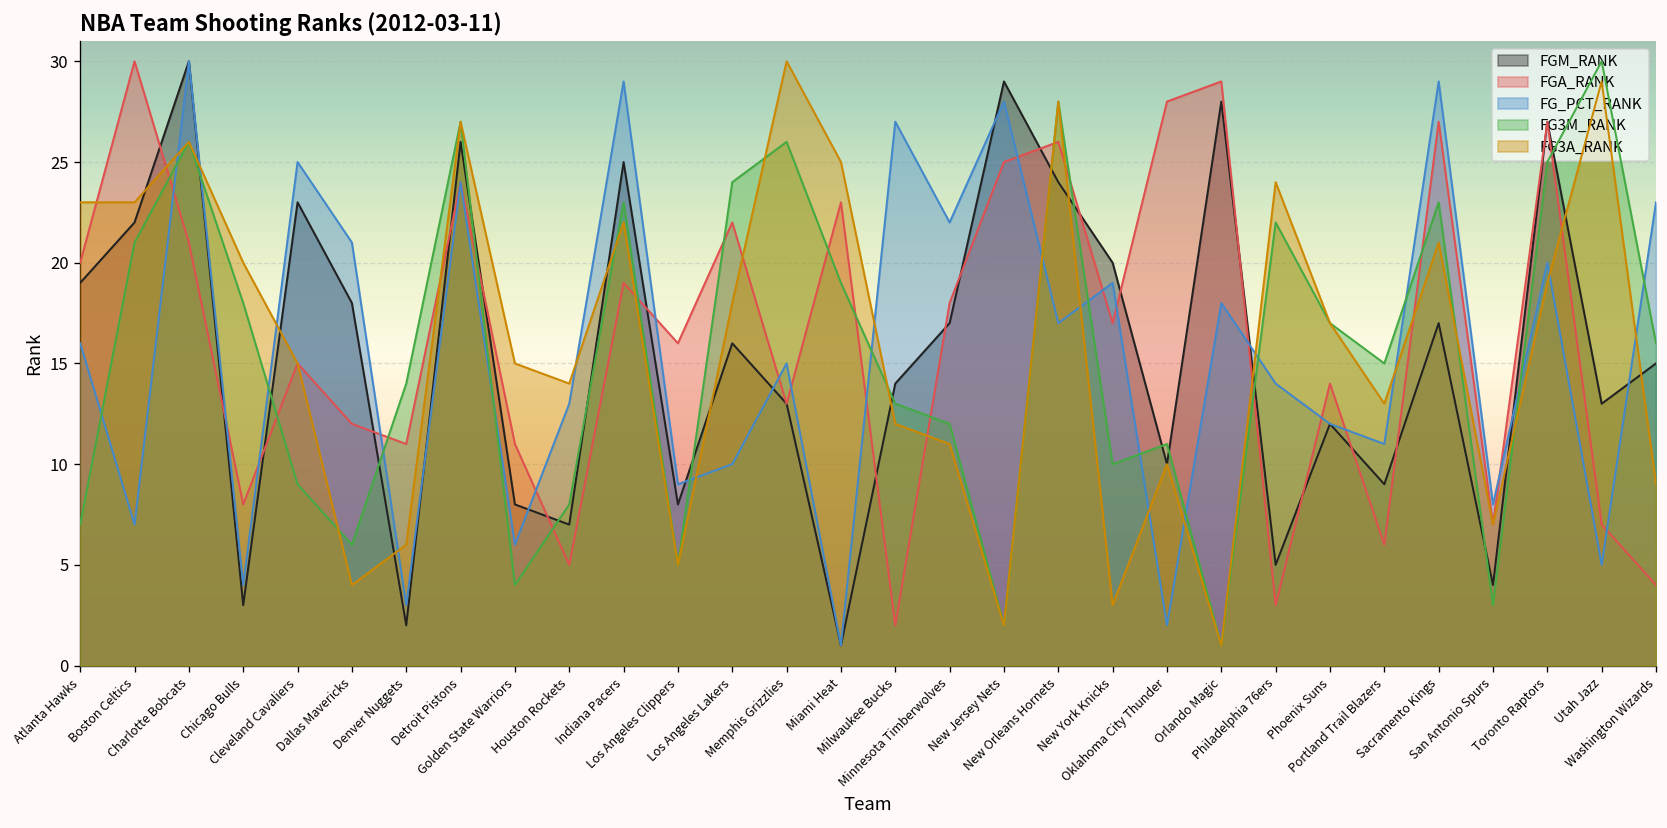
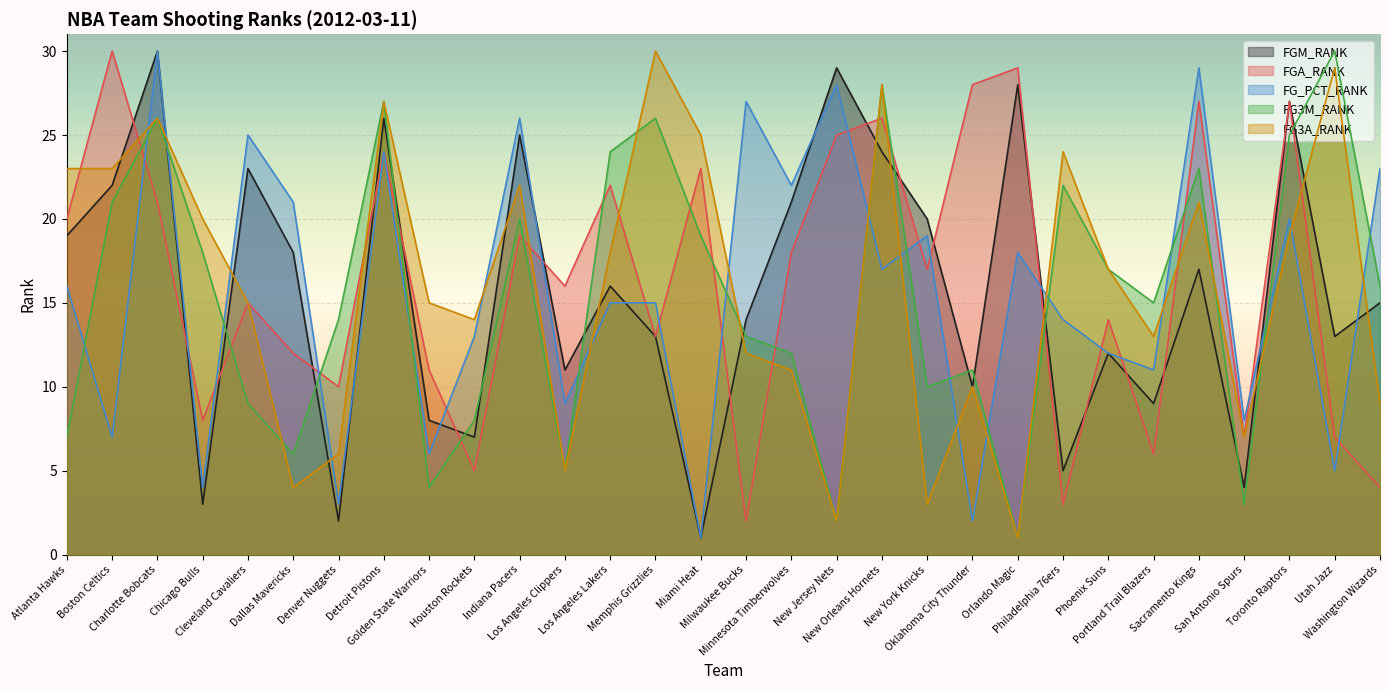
  {
    "FGM_RANK": {
      "Atlanta Hawks": 19,
      "Boston Celtics": 22,
      "Chicago Bulls": 3,
      "Cleveland Cavaliers": 23,
      "Dallas Mavericks": 18,
      "Denver Nuggets": 2,
      "Detroit Pistons": 26,
      "Golden State Warriors": 8,
      "Houston Rockets": 7,
      "Indiana Pacers": 25,
-     "Los Angeles Clippers": 8,
+     "Los Angeles Clippers": 11,
      "Los Angeles Lakers": 16,
      "Milwaukee Bucks": 14,
-     "Minnesota Timberwolves": 17,
+     "Minnesota Timberwolves": 21,
      "New Jersey Nets": 29,
      "New Orleans Hornets": 24,
      "New York Knicks": 20,
      "Orlando Magic": 28,
      "Philadelphia 76ers": 5,
      "Portland Trail Blazers": 9,
      "Sacramento Kings": 17,
      "San Antonio Spurs": 4,
      "Utah Jazz": 13,
      "Washington Wizards": 15
    },
    "FGA_RANK": {
      "Atlanta Hawks": 20,
      "Boston Celtics": 30,
      "Charlotte Bobcats": 21,
      "Chicago Bulls": 8,
      "Dallas Mavericks": 12,
-     "Denver Nuggets": 11,
+     "Denver Nuggets": 10,
      "Golden State Warriors": 11,
      "Houston Rockets": 5,
      "Indiana Pacers": 19,
      "Los Angeles Clippers": 16,
      "Los Angeles Lakers": 22,
      "Miami Heat": 23,
      "Milwaukee Bucks": 2,
      "Minnesota Timberwolves": 18,
      "New Jersey Nets": 25,
      "New Orleans Hornets": 26,
      "New York Knicks": 17,
      "Oklahoma City Thunder": 28,
      "Orlando Magic": 29,
      "Philadelphia 76ers": 3,
      "Phoenix Suns": 14,
      "Portland Trail Blazers": 6,
      "Sacramento Kings": 27,
      "Utah Jazz": 7,
      "Washington Wizards": 4
    },
    "FG_PCT_RANK": {
      "Atlanta Hawks": 16,
      "Boston Celtics": 7,
      "Chicago Bulls": 4,
      "Cleveland Cavaliers": 25,
      "Dallas Mavericks": 21,
      "Denver Nuggets": 3,
      "Golden State Warriors": 6,
      "Houston Rockets": 13,
-     "Indiana Pacers": 29,
+     "Indiana Pacers": 26,
      "Los Angeles Clippers": 9,
-     "Los Angeles Lakers": 10,
+     "Los Angeles Lakers": 15,
      "Memphis Grizzlies": 15,
      "Milwaukee Bucks": 27,
      "Minnesota Timberwolves": 22,
      "New Jersey Nets": 28,
      "New Orleans Hornets": 17,
      "New York Knicks": 19,
      "Oklahoma City Thunder": 2,
      "Orlando Magic": 18,
      "Philadelphia 76ers": 14,
      "Portland Trail Blazers": 11,
      "Sacramento Kings": 29,
      "San Antonio Spurs": 8,
      "Toronto Raptors": 20,
      "Utah Jazz": 5,
      "Washington Wizards": 23
    },
    "FG3M_RANK": {
      "Atlanta Hawks": 7,
      "Boston Celtics": 21,
      "Chicago Bulls": 18,
      "Cleveland Cavaliers": 9,
      "Dallas Mavericks": 6,
      "Denver Nuggets": 14,
      "Golden State Warriors": 4,
      "Houston Rockets": 8,
-     "Indiana Pacers": 23,
+     "Indiana Pacers": 20,
      "Los Angeles Lakers": 24,
      "Memphis Grizzlies": 26,
      "Miami Heat": 19,
      "Milwaukee Bucks": 13,
      "Minnesota Timberwolves": 12,
      "New York Knicks": 10,
      "Oklahoma City Thunder": 11,
      "Philadelphia 76ers": 22,
      "Portland Trail Blazers": 15,
      "Sacramento Kings": 23,
      "San Antonio Spurs": 3,
      "Washington Wizards": 16
    },
    "FG3A_RANK": {
      "Atlanta Hawks": 23,
      "Boston Celtics": 23,
      "Chicago Bulls": 20,
      "Dallas Mavericks": 4,
      "Denver Nuggets": 6,
      "Golden State Warriors": 15,
      "Houston Rockets": 14,
      "Indiana Pacers": 22,
      "Los Angeles Lakers": 18,
      "Memphis Grizzlies": 30,
      "Miami Heat": 25,
      "Milwaukee Bucks": 12,
      "Minnesota Timberwolves": 11,
      "New York Knicks": 3,
      "Philadelphia 76ers": 24,
      "Portland Trail Blazers": 13,
      "Sacramento Kings": 21,
      "Toronto Raptors": 19,
      "Washington Wizards": 9
    }
  }
